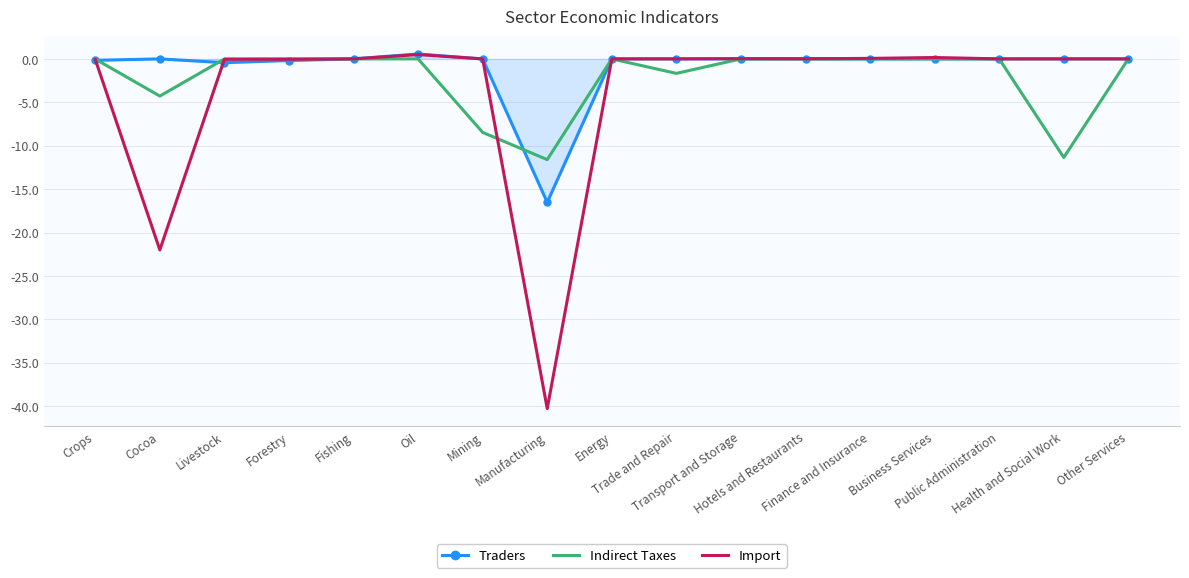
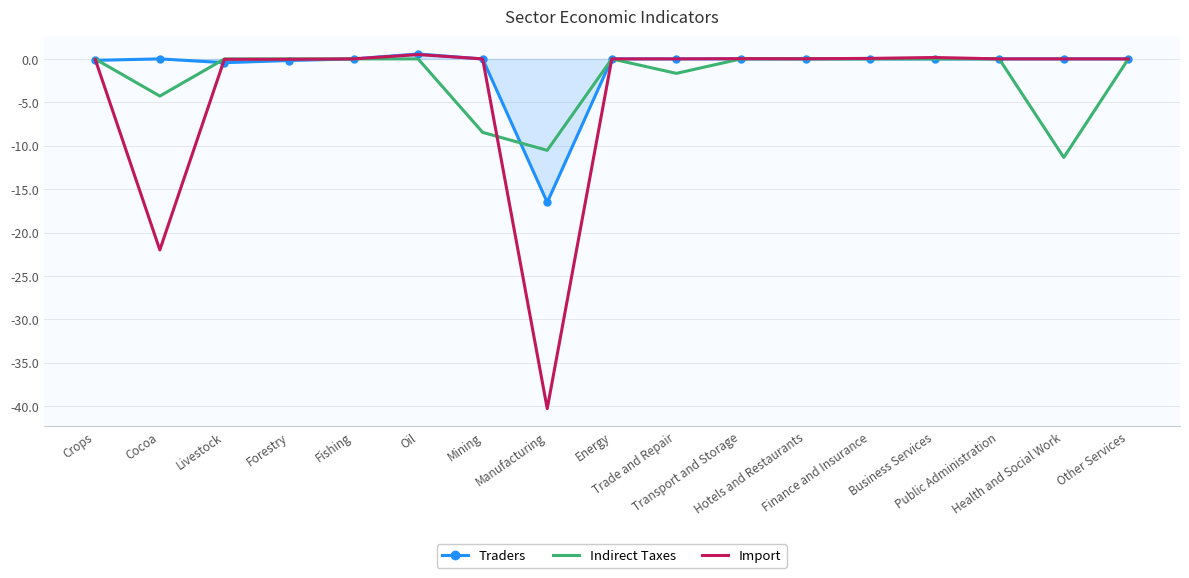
  {
    "Indirect Taxes": {
      "Cocoa": -4,
      "Oil": 0,
      "Mining": -8,
-     "Manufacturing": -12,
+     "Manufacturing": -11,
      "Trade and Repair": -2,
      "Health and Social Work": -11
    },
    "Import": {
      "Cocoa": -22,
      "Manufacturing": -40
    }
  }
